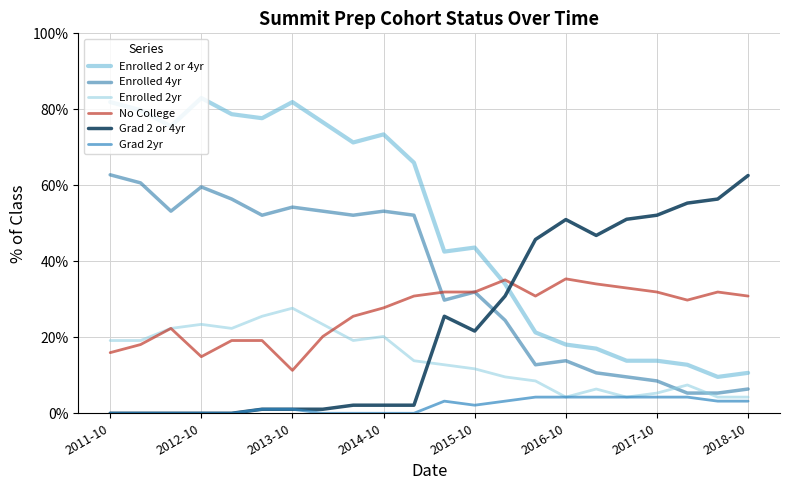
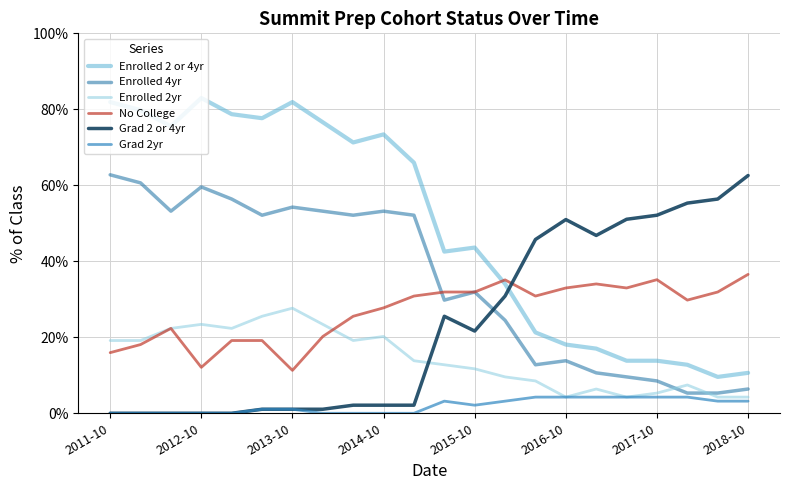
  {
    "No College": {
      "2011-10": "16%",
-     "2012-10": "15%",
+     "2012-10": "12%",
      "2013-10": "11%",
      "2014-10": "28%",
-     "2016-10": "35%",
-     "2017-10": "32%",
-     "2018-10": "31%"
+     "2016-10": "33%",
+     "2017-10": "35%",
+     "2018-10": "37%"
    },
    "Grad 2 or 4yr": {
      "2014-10": "2%",
      "2015-10": "22%",
      "2016-10": "51%",
      "2017-10": "52%",
      "2018-10": "63%"
    }
  }
